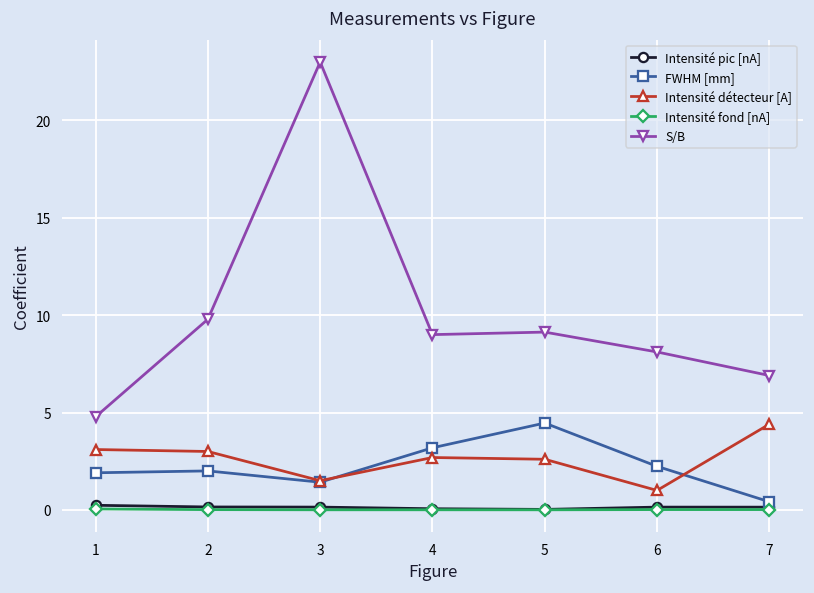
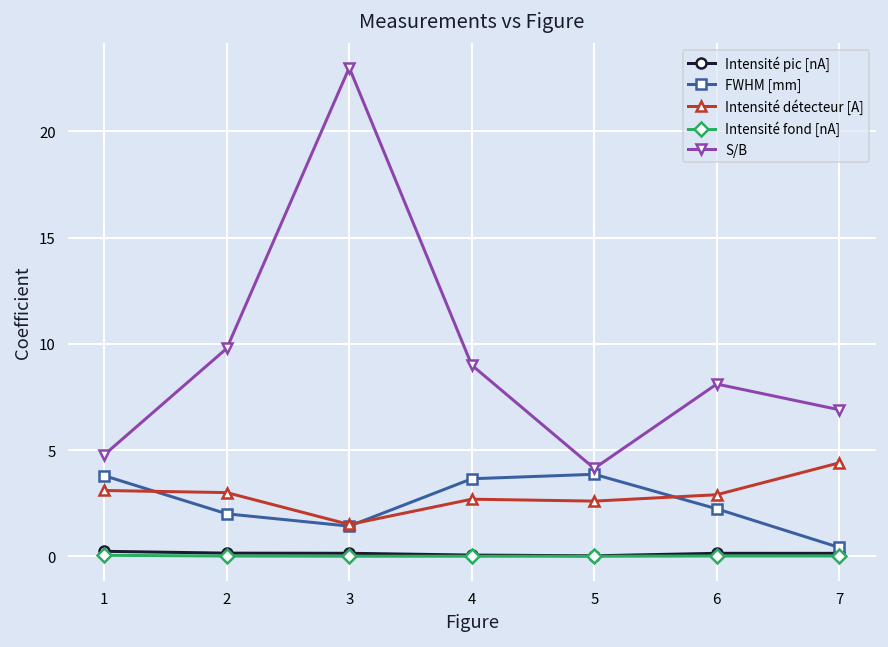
  {
    "Intensité pic [nA]": {
      "1": 0.2
    },
    "FWHM [mm]": {
-     "1": 1.9,
+     "1": 3.8,
      "2": 2.0,
-     "4": 3.2,
-     "5": 4.5,
+     "4": 3.7,
+     "5": 3.9,
      "6": 2.2,
      "7": 0.4
    },
    "Intensité détecteur [A]": {
      "1": 3.1,
      "2": 3.0,
      "4": 2.7,
      "5": 2.6,
-     "6": 1.0,
+     "6": 2.9,
      "7": 4.4
    },
    "Intensité fond [nA]": {
      "1": 0.0
    },
    "S/B": {
      "1": 4.8,
      "2": 9.8,
      "3": 23.0,
      "4": 9.0,
-     "5": 9.1,
+     "5": 4.1,
      "6": 8.1,
      "7": 6.9
    }
  }
